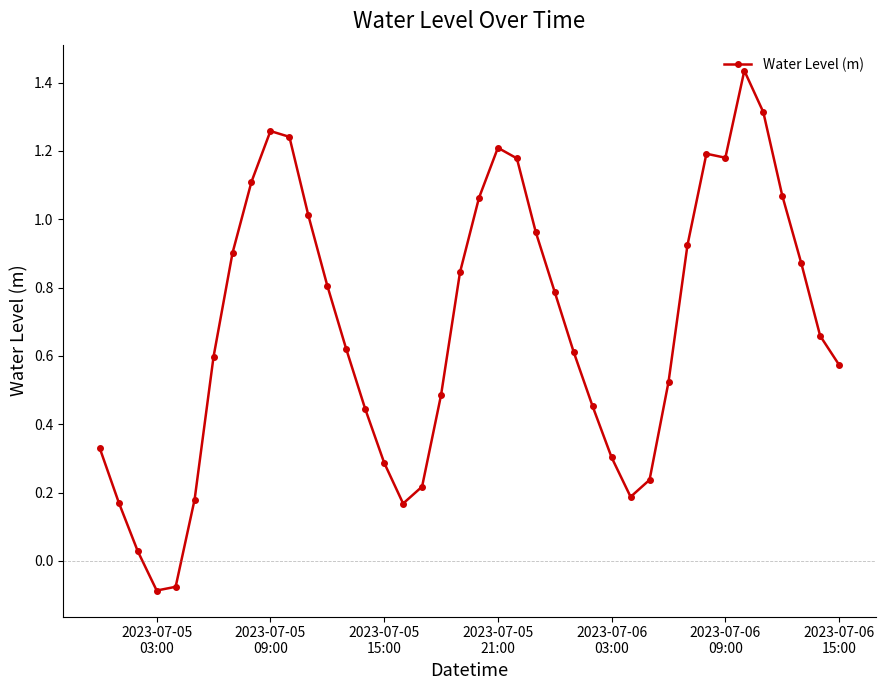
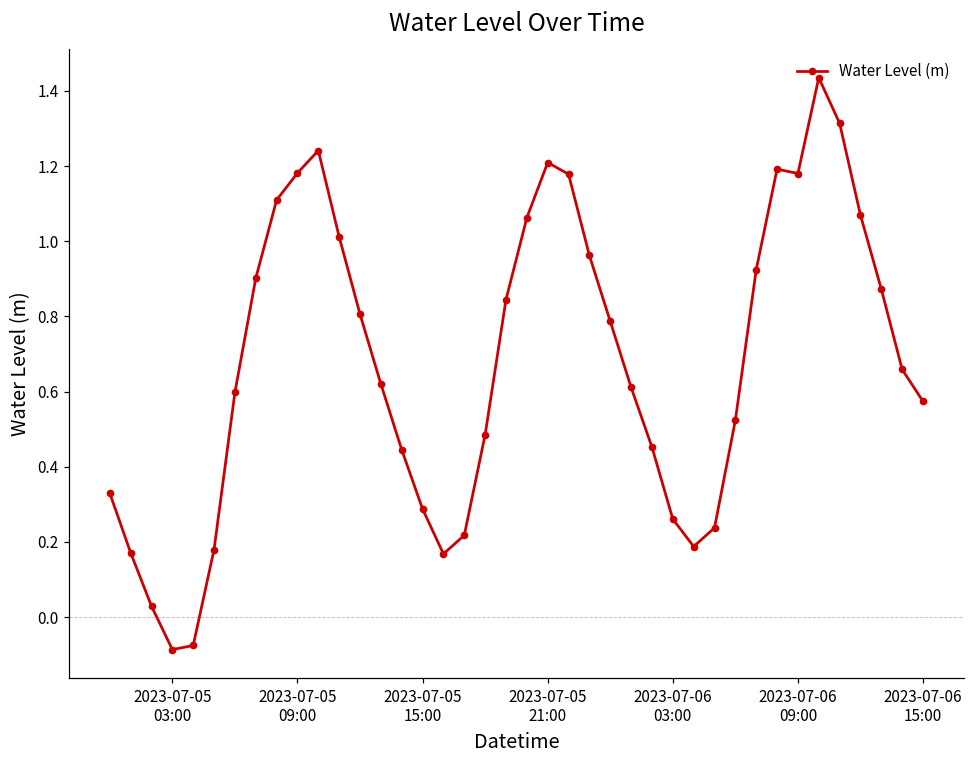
  {
    "2023-07-05 03:00": -0.09,
-   "2023-07-05 09:00": 1.26,
+   "2023-07-05 09:00": 1.18,
    "2023-07-05 15:00": 0.29,
    "2023-07-05 21:00": 1.21,
-   "2023-07-06 03:00": 0.30,
+   "2023-07-06 03:00": 0.26,
    "2023-07-06 09:00": 1.18,
    "2023-07-06 15:00": 0.57
  }
